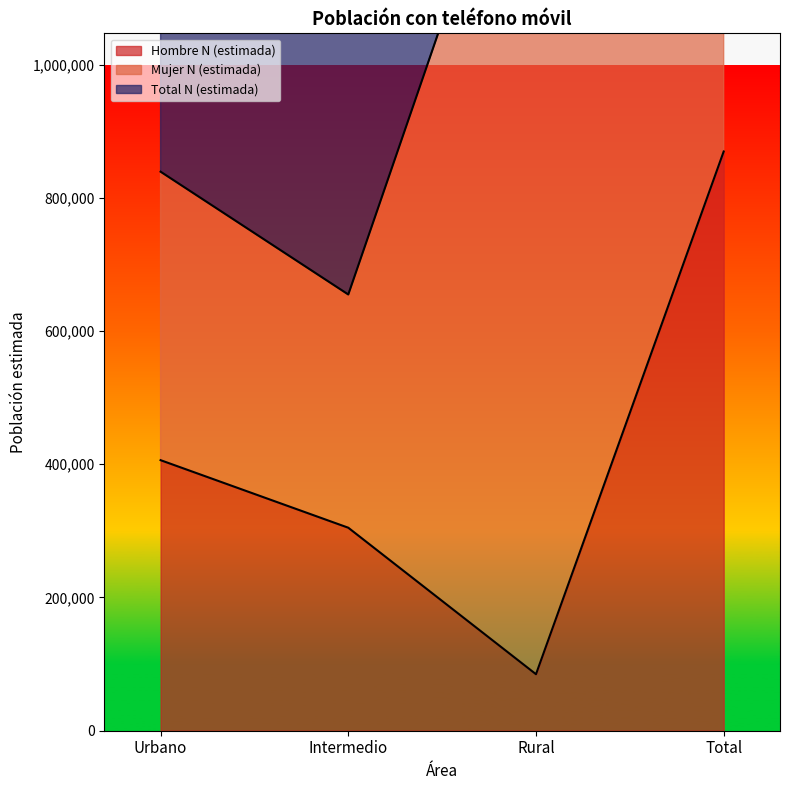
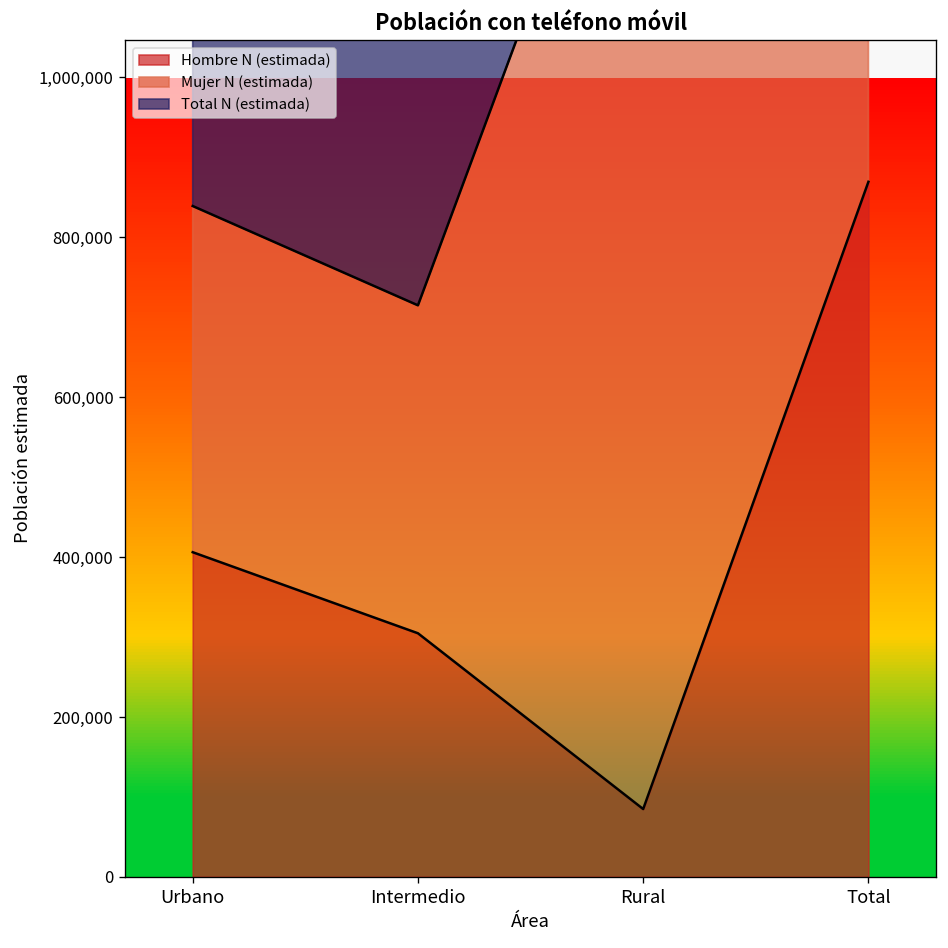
  {
    "Hombre N (estimada)": {
      "Urbano": "410,000",
      "Intermedio": "300,000",
      "Rural": "80,000",
      "Total": "870,000"
    },
    "Mujer N (estimada)": {
      "Urbano": "430,000",
-     "Intermedio": "350,000"
+     "Intermedio": "410,000"
    }
  }
